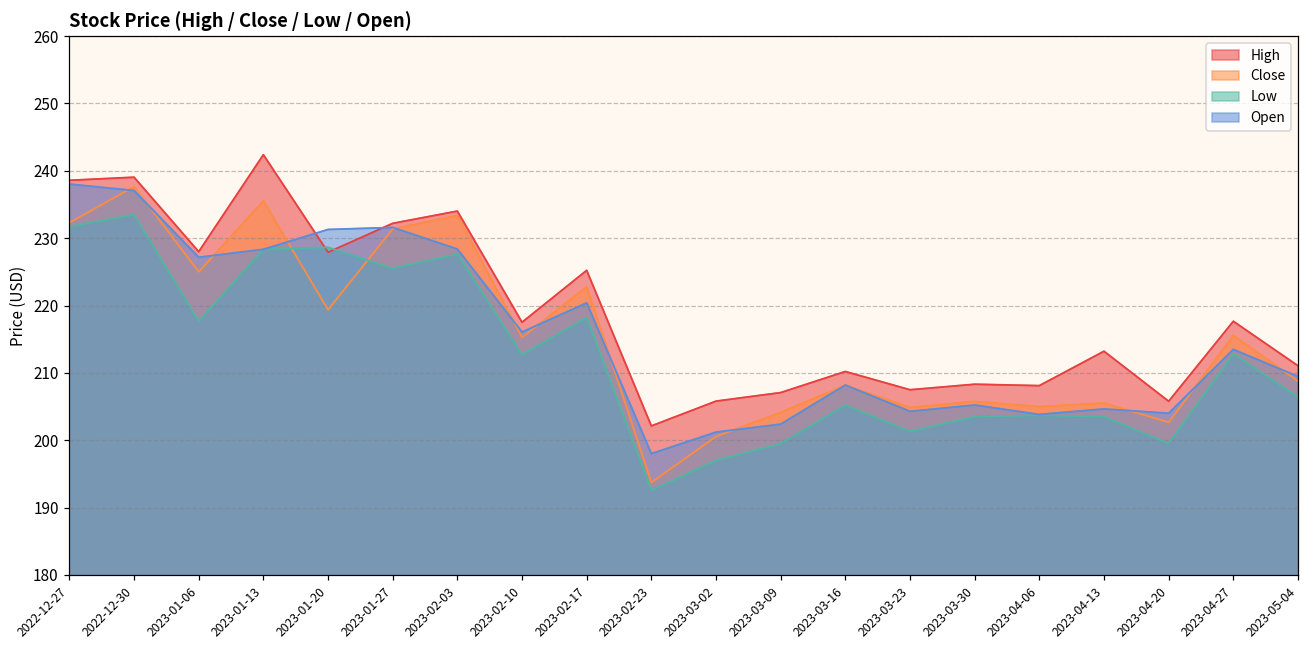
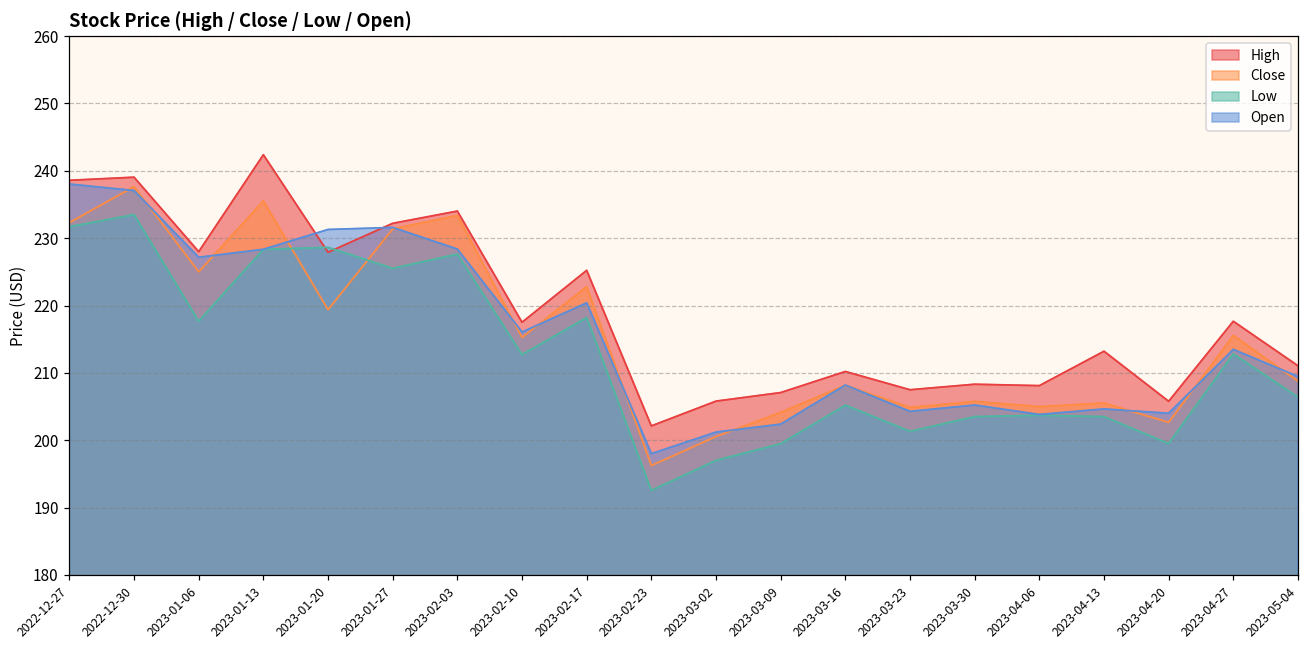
  {
    "High": {
      "2022-12-27": 239,
      "2022-12-30": 239,
      "2023-01-06": 228,
      "2023-01-13": 242,
      "2023-01-20": 228,
      "2023-01-27": 232,
      "2023-02-03": 234,
      "2023-02-10": 218,
      "2023-02-17": 225,
      "2023-02-23": 202,
      "2023-03-02": 206,
      "2023-03-09": 207,
      "2023-03-16": 210,
      "2023-03-23": 207,
      "2023-03-30": 208,
      "2023-04-06": 208,
      "2023-04-13": 213,
      "2023-04-20": 206,
      "2023-04-27": 218,
      "2023-05-04": 211
    },
    "Close": {
      "2022-12-27": 232,
      "2022-12-30": 238,
      "2023-01-06": 225,
      "2023-01-13": 236,
      "2023-01-20": 219,
      "2023-02-03": 233,
      "2023-02-10": 215,
      "2023-02-17": 223,
-     "2023-02-23": 194,
+     "2023-02-23": 196,
      "2023-03-02": 201,
      "2023-03-09": 204,
      "2023-03-23": 205,
      "2023-03-30": 206,
      "2023-04-06": 205,
      "2023-04-13": 206,
      "2023-04-20": 203,
      "2023-04-27": 216,
      "2023-05-04": 209
    }
  }
